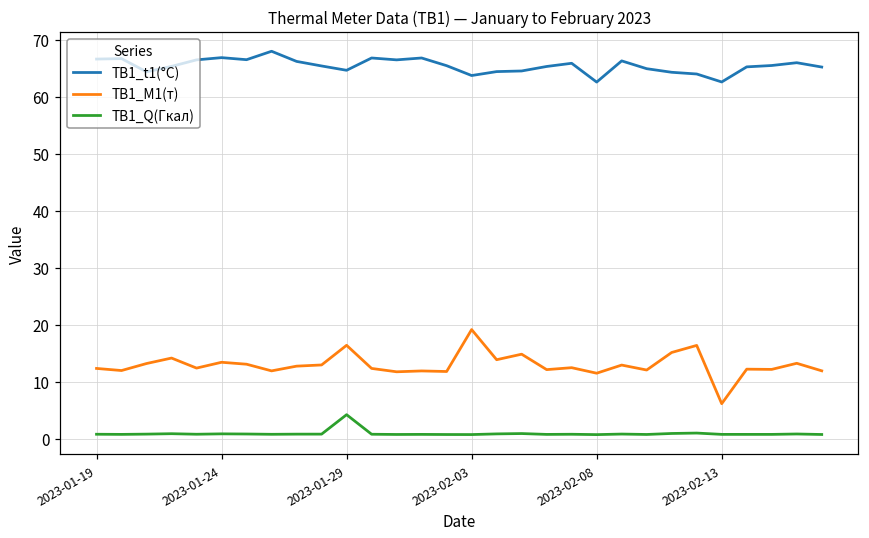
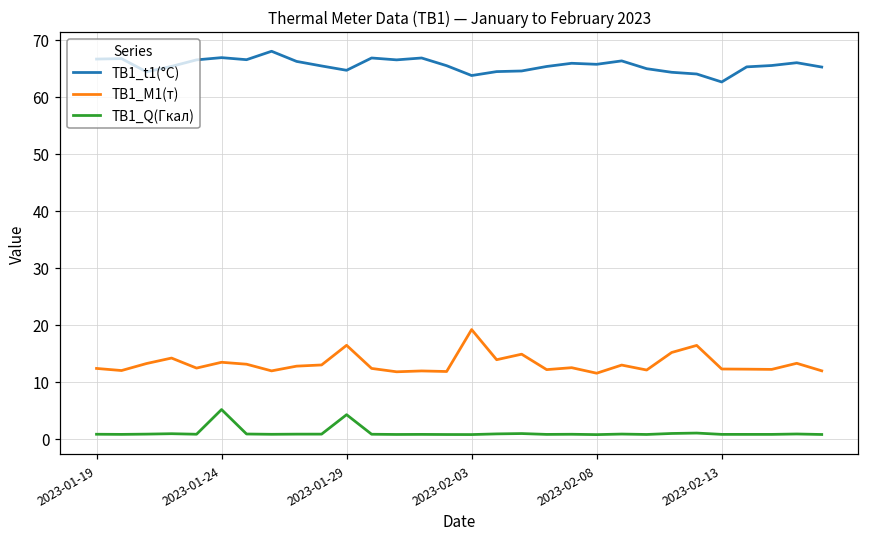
  {
    "ТВ1_t1(°C)": {
      "2023-01-24": 67,
      "2023-01-29": 65,
      "2023-02-03": 64,
-     "2023-02-08": 63,
+     "2023-02-08": 66,
      "2023-02-13": 63
    },
    "ТВ1_M1(т)": {
      "2023-01-19": 12,
      "2023-01-24": 13,
      "2023-01-29": 16,
      "2023-02-03": 19,
      "2023-02-08": 11,
-     "2023-02-13": 6
+     "2023-02-13": 12
    },
    "ТВ1_Q(Гкал)": {
      "2023-01-19": 1,
-     "2023-01-24": 1,
+     "2023-01-24": 5,
      "2023-01-29": 4,
      "2023-02-03": 1,
      "2023-02-08": 1,
      "2023-02-13": 1
    }
  }
